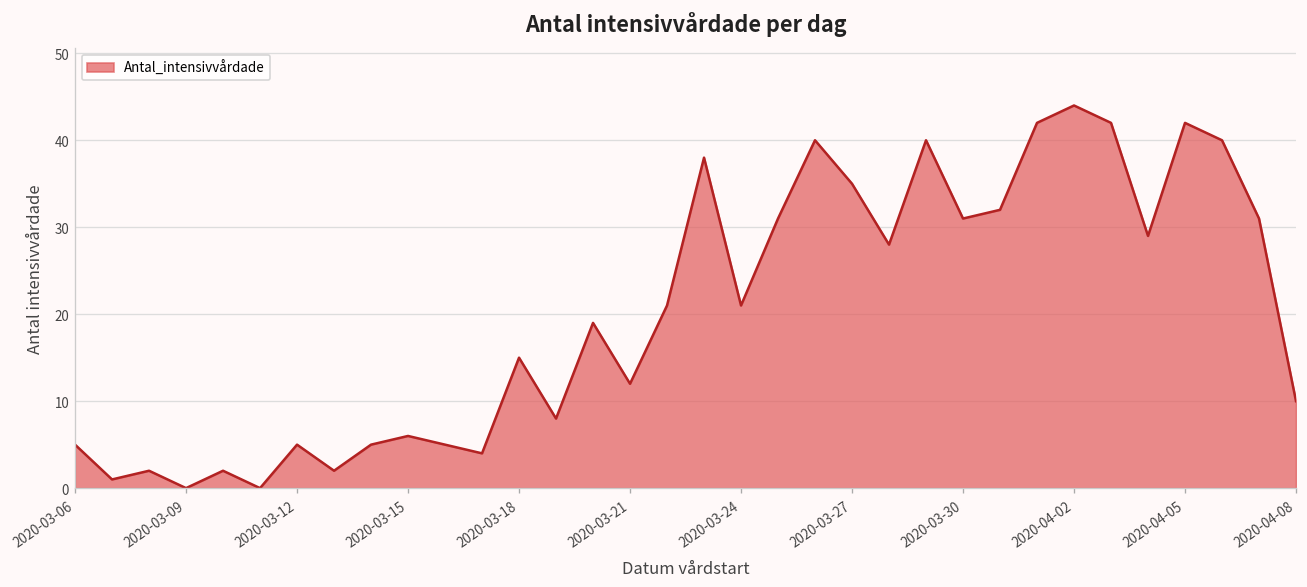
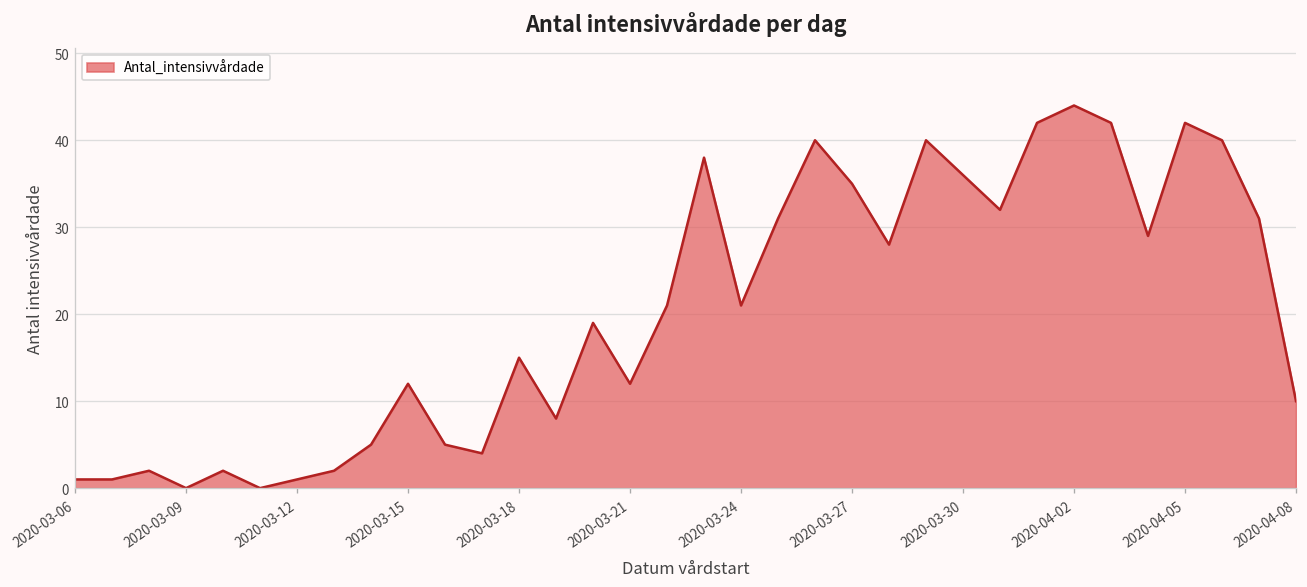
  {
-   "2020-03-06": 5,
+   "2020-03-06": 1,
    "2020-03-09": 0,
-   "2020-03-12": 5,
-   "2020-03-15": 6,
+   "2020-03-12": 1,
+   "2020-03-15": 12,
    "2020-03-18": 15,
    "2020-03-21": 12,
    "2020-03-24": 21,
    "2020-03-27": 35,
-   "2020-03-30": 31,
+   "2020-03-30": 36,
    "2020-04-02": 44,
    "2020-04-05": 42,
    "2020-04-08": 10
  }
